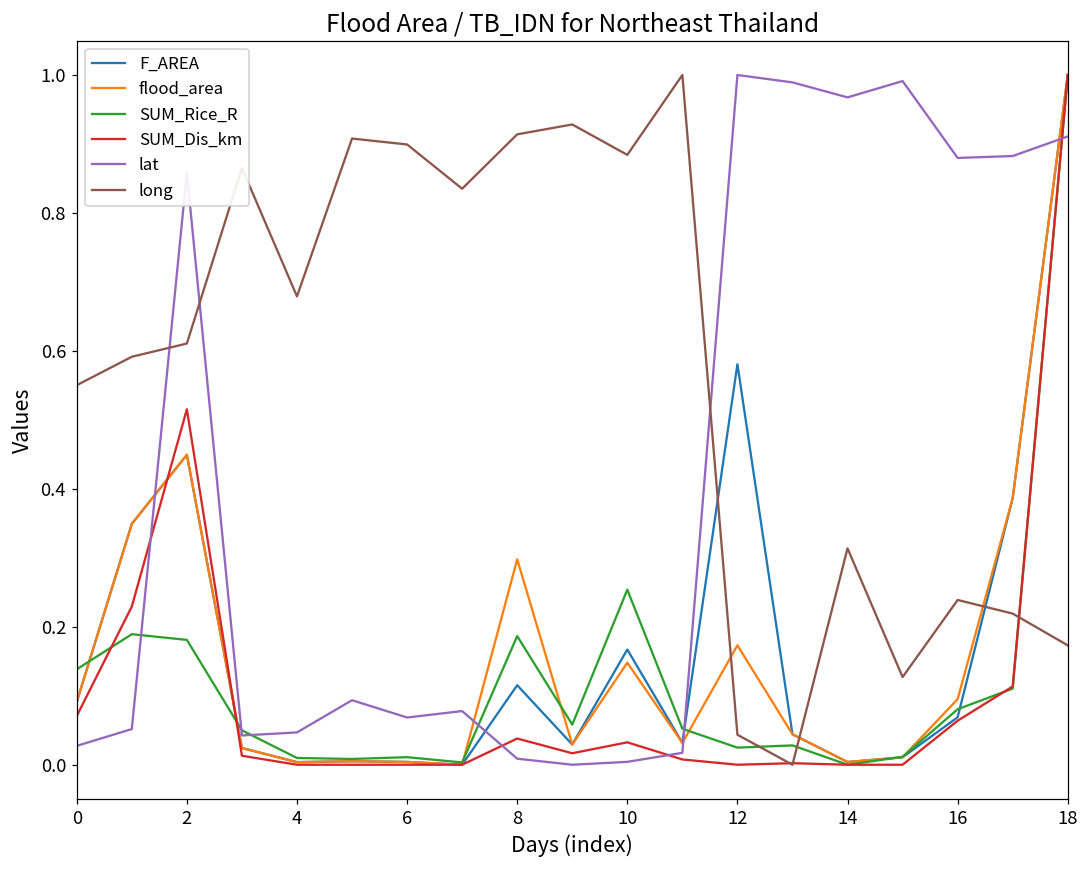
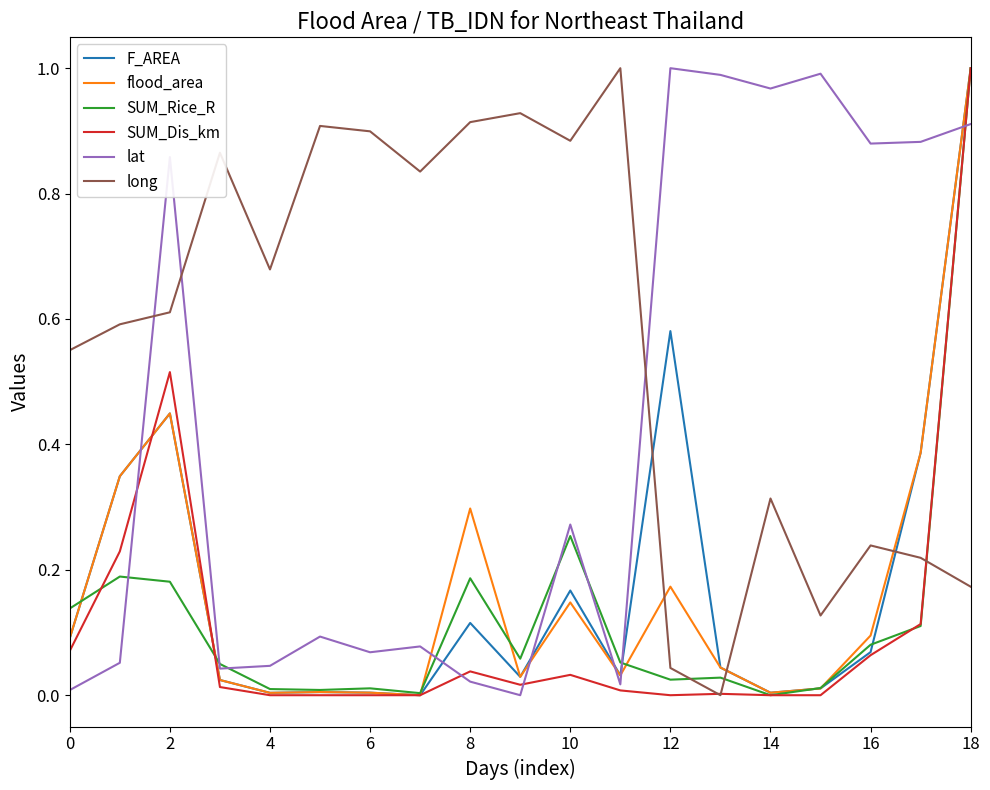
  {
    "F_AREA": {
      "8": 0.12,
      "10": 0.17,
      "12": 0.58,
      "16": 0.07
    },
    "flood_area": {
      "8": 0.30,
      "10": 0.15,
      "12": 0.17,
      "16": 0.10
    },
    "SUM_Rice_R": {
      "0": 0.14,
      "2": 0.18,
      "4": 0.01,
      "6": 0.01,
      "8": 0.19,
      "10": 0.25,
      "12": 0.02,
      "16": 0.08
    },
    "SUM_Dis_km": {
      "0": 0.07,
      "2": 0.52,
      "8": 0.04,
      "10": 0.03,
      "12": 0.00,
      "16": 0.06
    },
    "lat": {
-     "0": 0.03,
+     "0": 0.01,
      "4": 0.05,
      "6": 0.07,
-     "8": 0.01,
-     "10": 0.00,
+     "8": 0.02,
+     "10": 0.27,
      "12": 1.00,
      "14": 0.97,
      "16": 0.88,
      "18": 0.91
    },
    "long": {
      "0": 0.55,
      "2": 0.61,
      "4": 0.68,
      "6": 0.90,
      "8": 0.91,
      "10": 0.88,
      "12": 0.04,
      "14": 0.31,
      "16": 0.24,
      "18": 0.17
    }
  }
